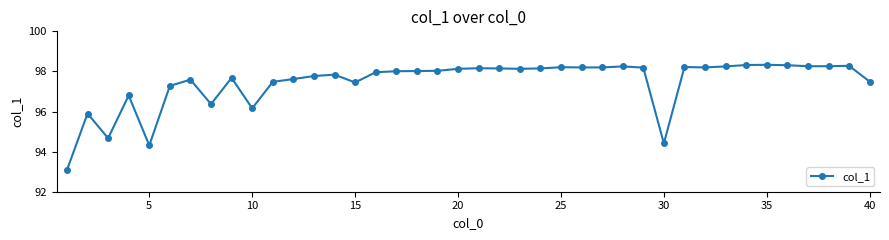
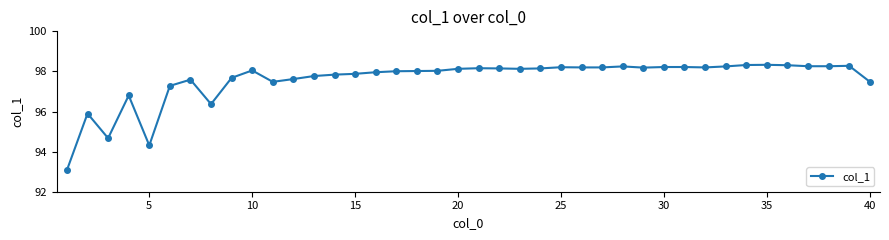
  {
    "5": 94.3,
-   "10": 96.2,
-   "15": 97.5,
+   "10": 98.1,
+   "15": 97.9,
    "20": 98.1,
    "25": 98.2,
-   "30": 94.4,
+   "30": 98.2,
    "35": 98.3,
    "40": 97.5
  }
